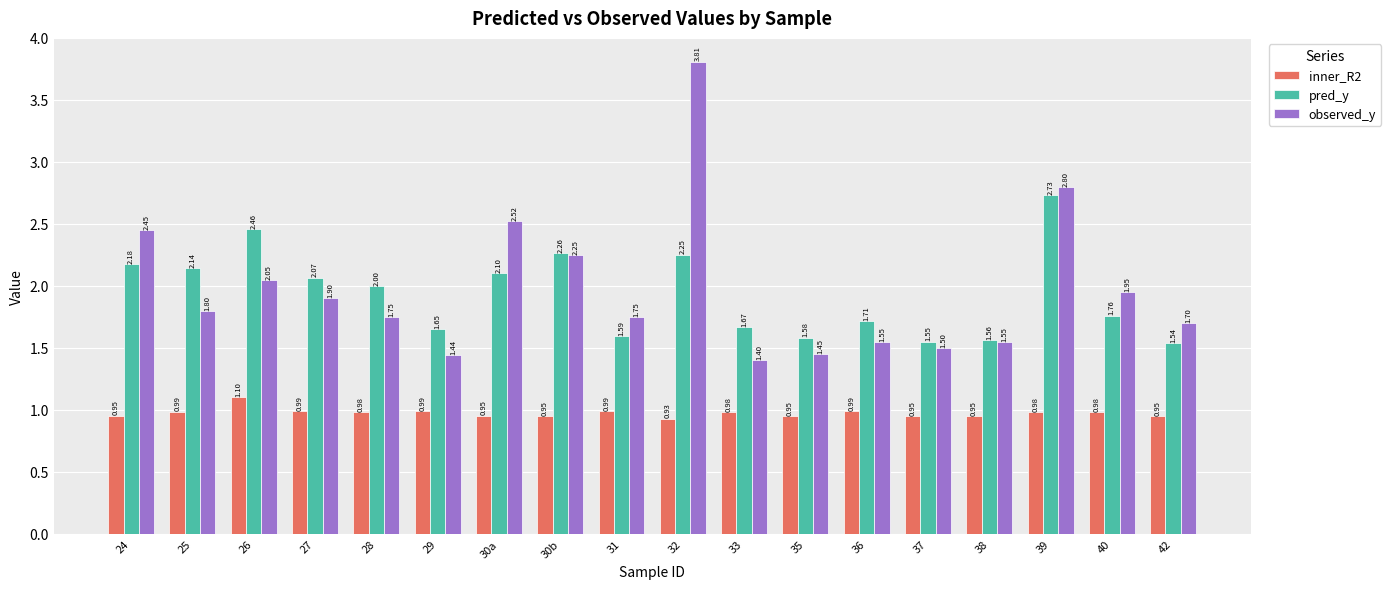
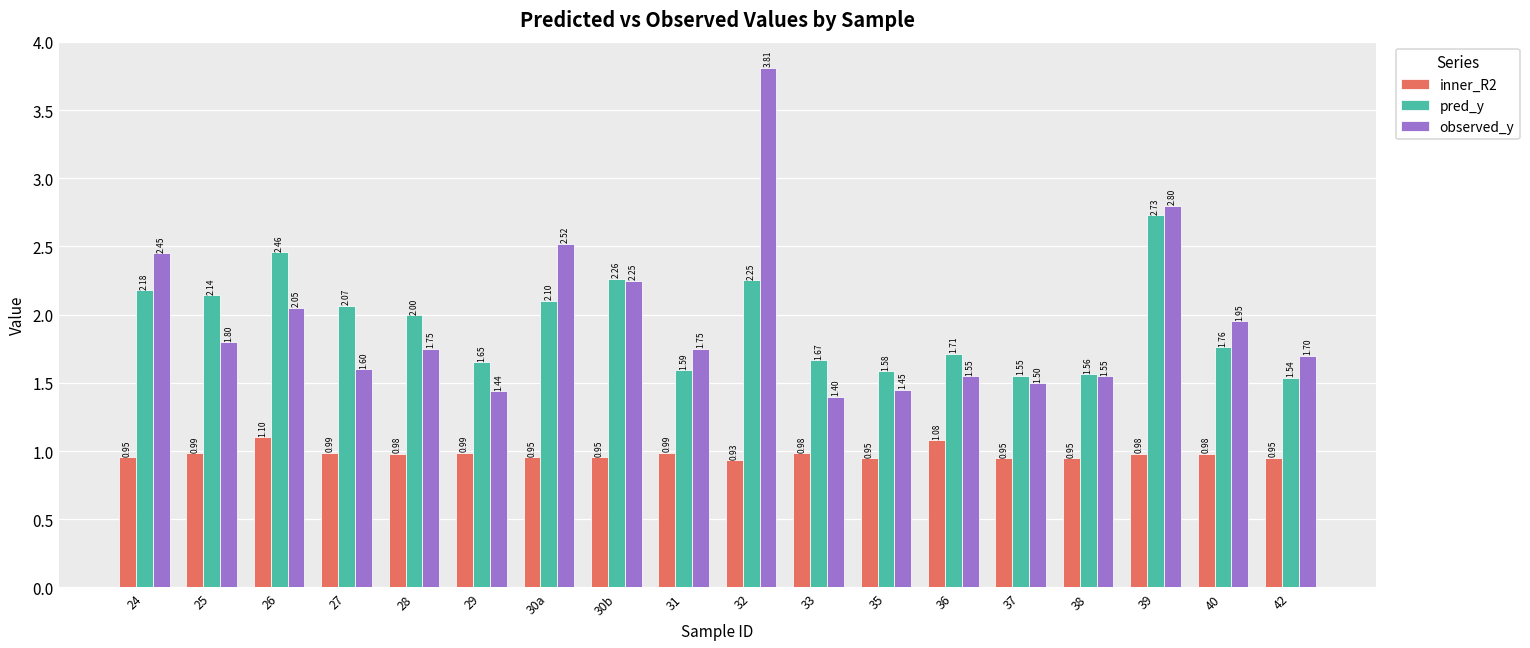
  {
    "inner_R2": {
      "24": 0.95,
      "25": 0.99,
      "26": 1.10,
      "27": 0.99,
      "28": 0.98,
      "29": 0.99,
      "30a": 0.95,
      "30b": 0.95,
      "31": 0.99,
      "32": 0.93,
      "33": 0.98,
      "35": 0.95,
-     "36": 0.99,
+     "36": 1.08,
      "37": 0.95,
      "38": 0.95,
      "39": 0.98,
      "40": 0.98,
      "42": 0.95
    },
    "pred_y": {
      "24": 2.18,
      "25": 2.14,
      "26": 2.46,
      "27": 2.07,
      "28": 2.00,
      "29": 1.65,
      "30a": 2.10,
      "30b": 2.26,
      "31": 1.59,
      "32": 2.25,
      "33": 1.67,
      "35": 1.58,
      "36": 1.71,
      "37": 1.55,
      "38": 1.56,
      "39": 2.73,
      "40": 1.76,
      "42": 1.54
    },
    "observed_y": {
      "24": 2.45,
      "25": 1.80,
      "26": 2.05,
-     "27": 1.90,
+     "27": 1.60,
      "28": 1.75,
      "29": 1.44,
      "30a": 2.52,
      "30b": 2.25,
      "31": 1.75,
      "32": 3.81,
      "33": 1.40,
      "35": 1.45,
      "36": 1.55,
      "37": 1.50,
      "38": 1.55,
      "39": 2.80,
      "40": 1.95,
      "42": 1.70
    }
  }
